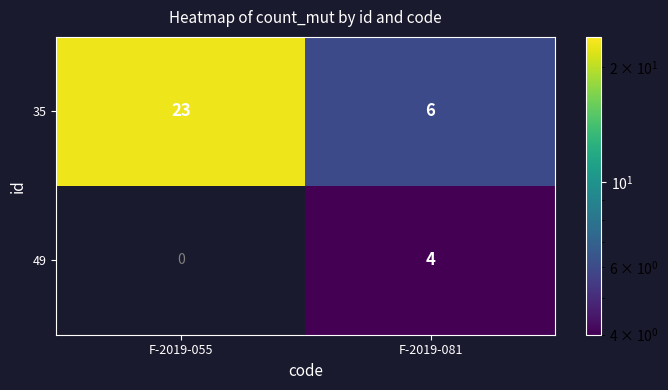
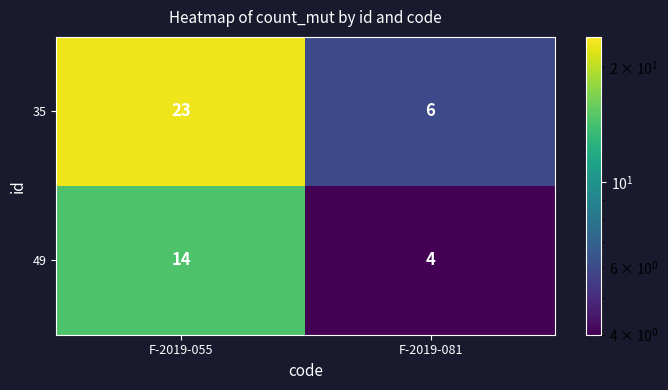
  {
    "35": {
      "F-2019-055": 23,
      "F-2019-081": 6
    },
    "49": {
-     "F-2019-055": 0,
+     "F-2019-055": 14,
      "F-2019-081": 4
    }
  }
